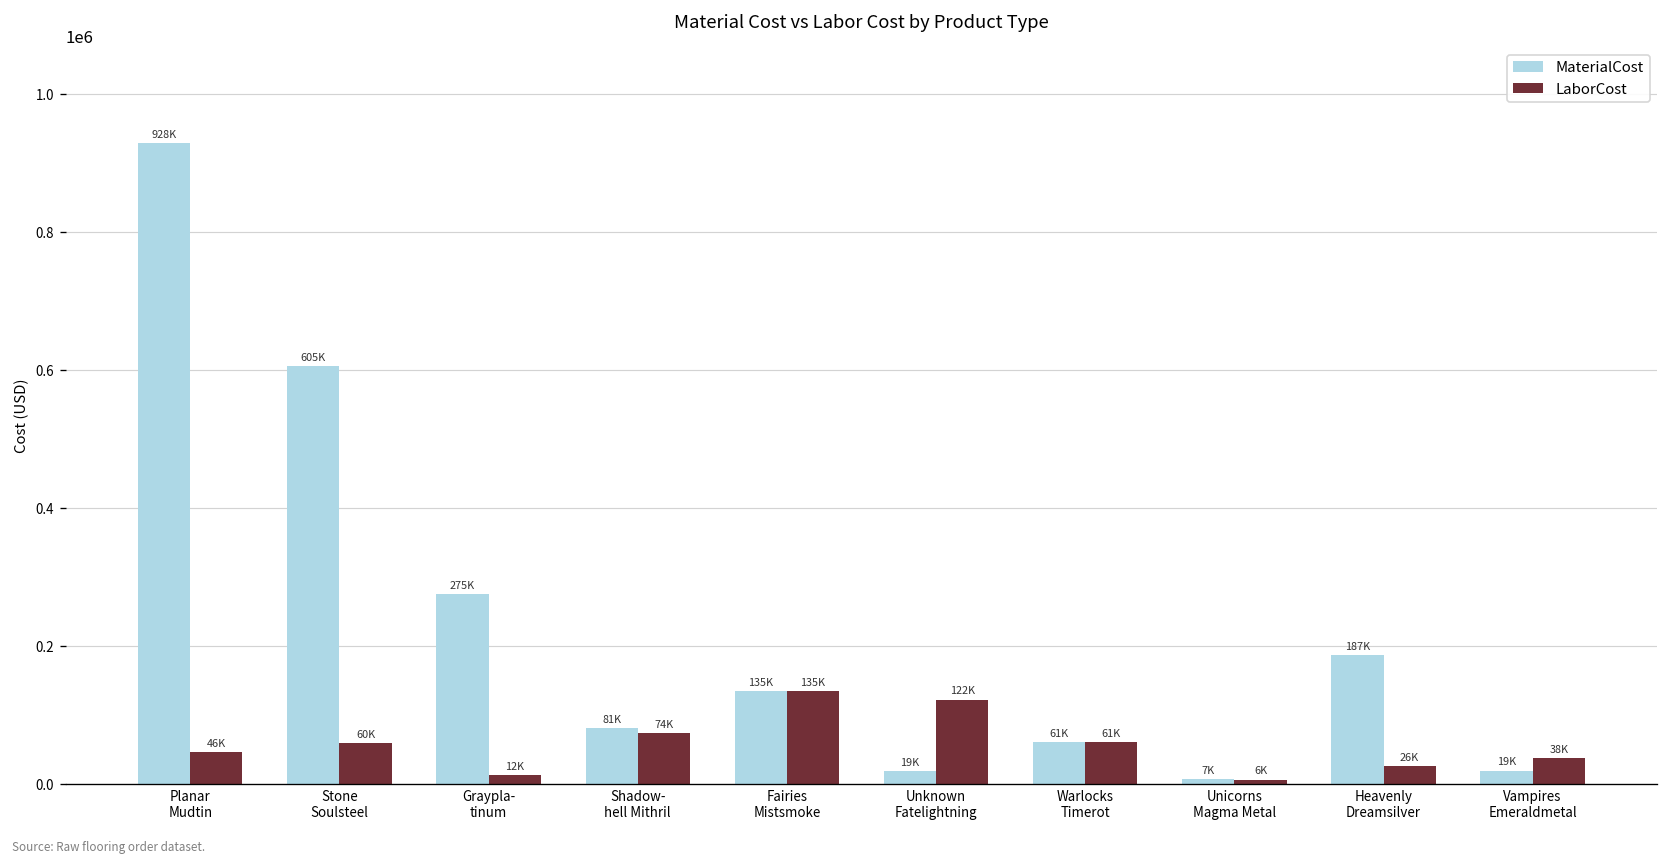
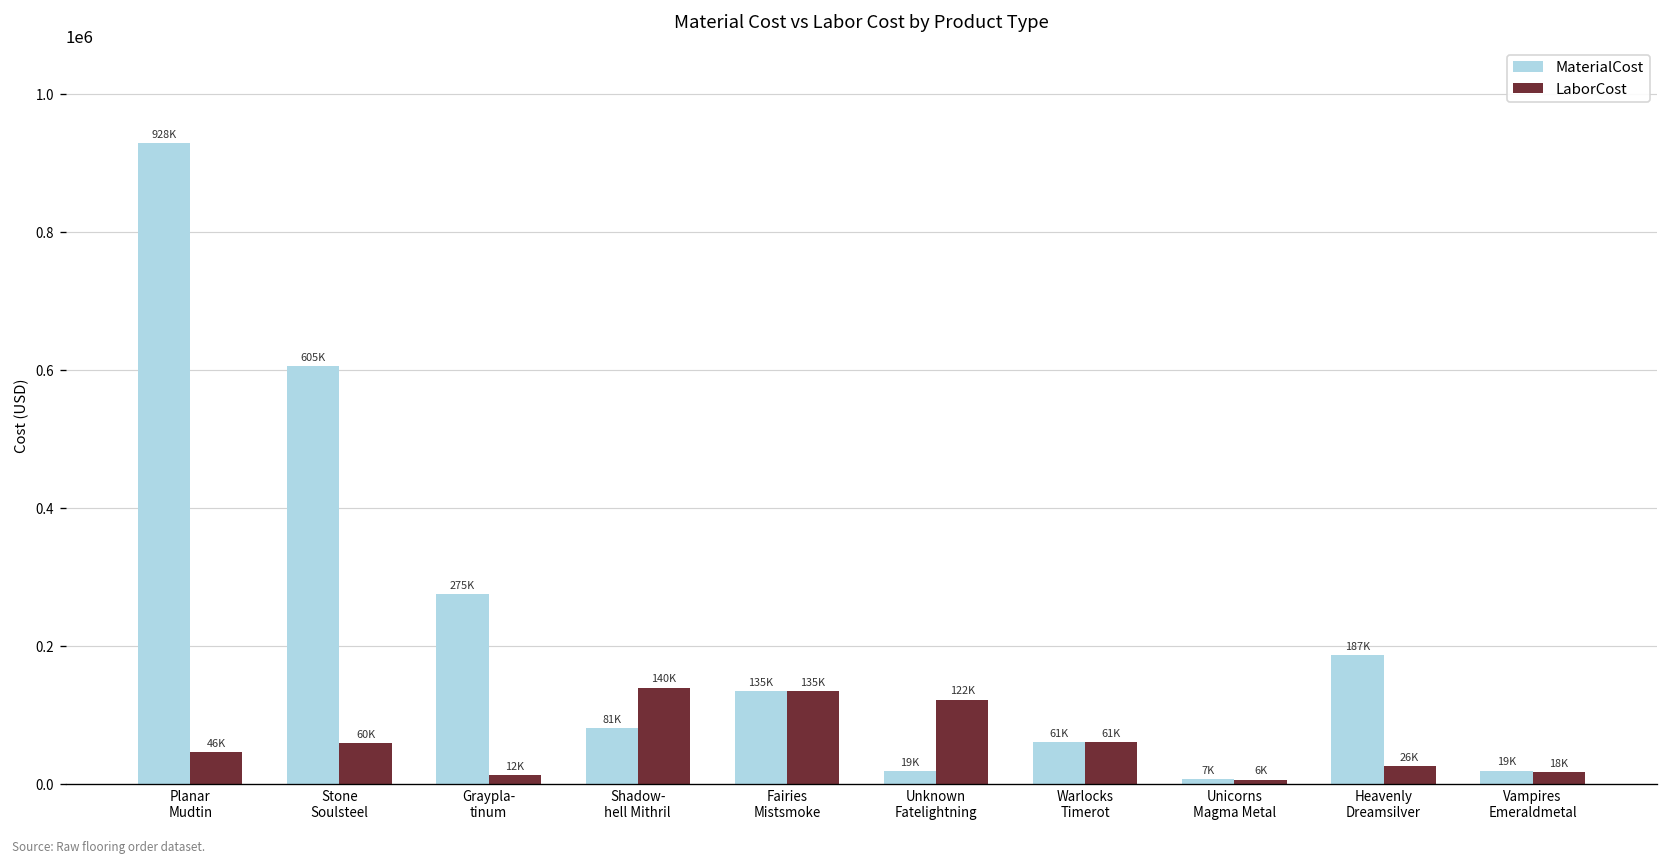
  {
    "MaterialCost": {
      "Planar Mudtin": "928K",
      "Stone Soulsteel": "605K",
      "Graypla- tinum": "275K",
      "Shadow- hell Mithril": "81K",
      "Fairies Mistsmoke": "135K",
      "Unknown Fatelightning": "19K",
      "Warlocks Timerot": "61K",
      "Unicorns Magma Metal": "7K",
      "Heavenly Dreamsilver": "187K",
      "Vampires Emeraldmetal": "19K"
    },
    "LaborCost": {
      "Planar Mudtin": "46K",
      "Stone Soulsteel": "60K",
      "Graypla- tinum": "12K",
-     "Shadow- hell Mithril": "74K",
+     "Shadow- hell Mithril": "140K",
      "Fairies Mistsmoke": "135K",
      "Unknown Fatelightning": "122K",
      "Warlocks Timerot": "61K",
      "Unicorns Magma Metal": "6K",
      "Heavenly Dreamsilver": "26K",
-     "Vampires Emeraldmetal": "38K"
+     "Vampires Emeraldmetal": "18K"
    }
  }
